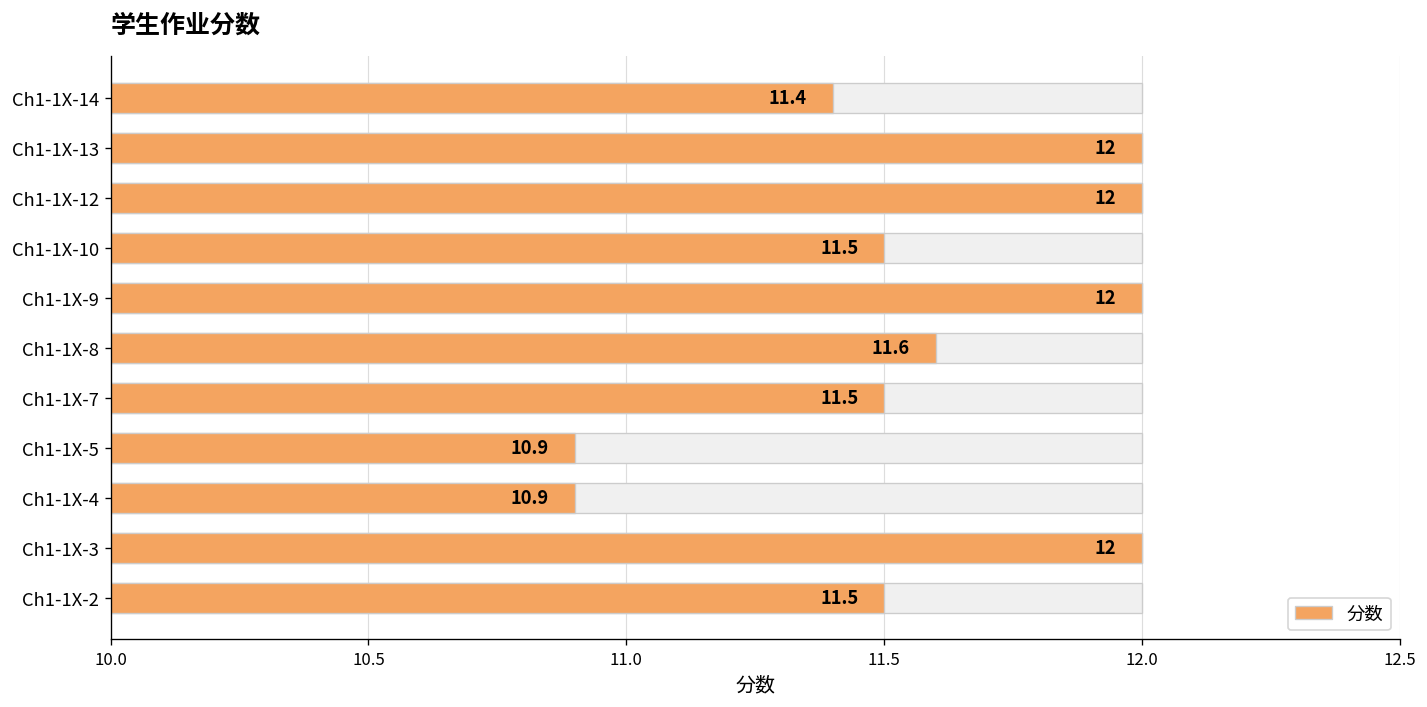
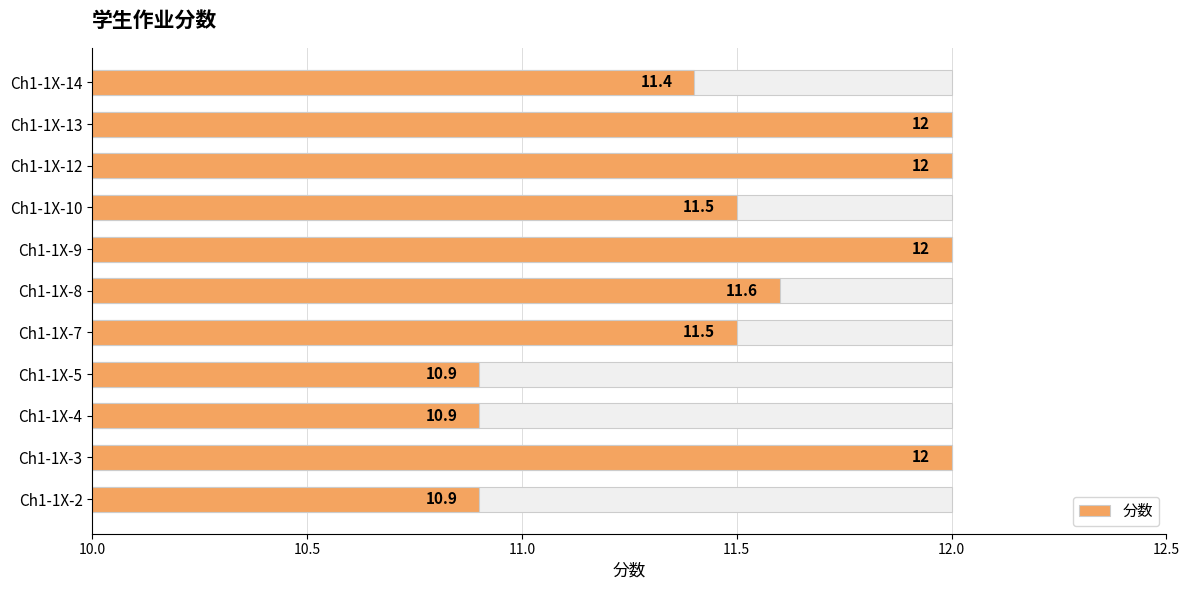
  {
    "分数": {
      "Ch1-1X-13": 12,
      "Ch1-1X-12": 12,
      "Ch1-1X-9": 12,
      "Ch1-1X-3": 12,
-     "Ch1-1X-2": 11.5
+     "Ch1-1X-2": 10.9
    }
  }
